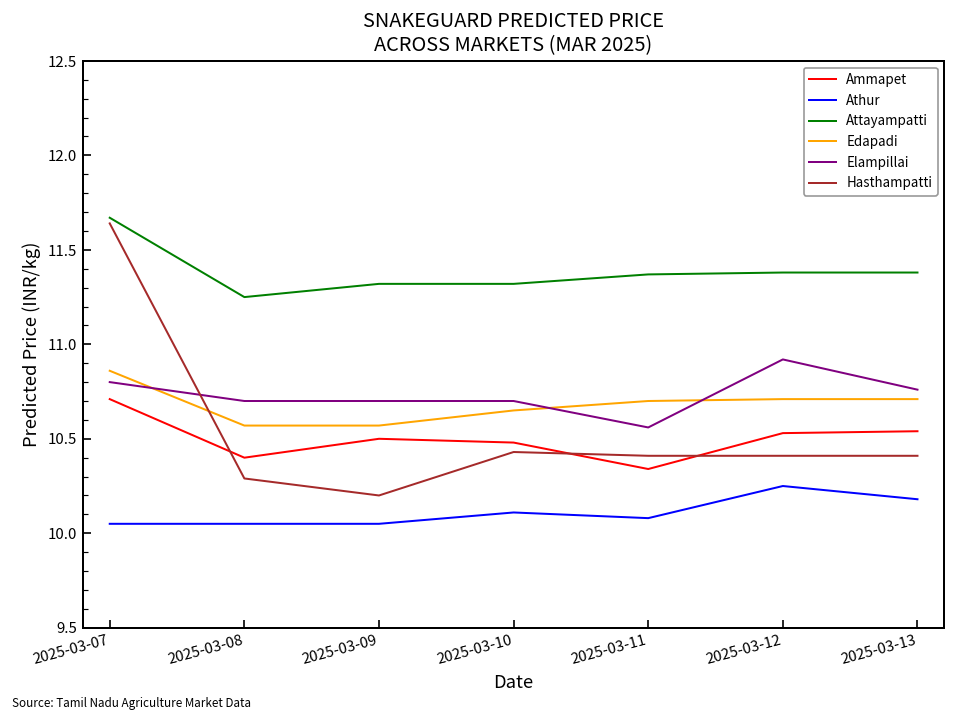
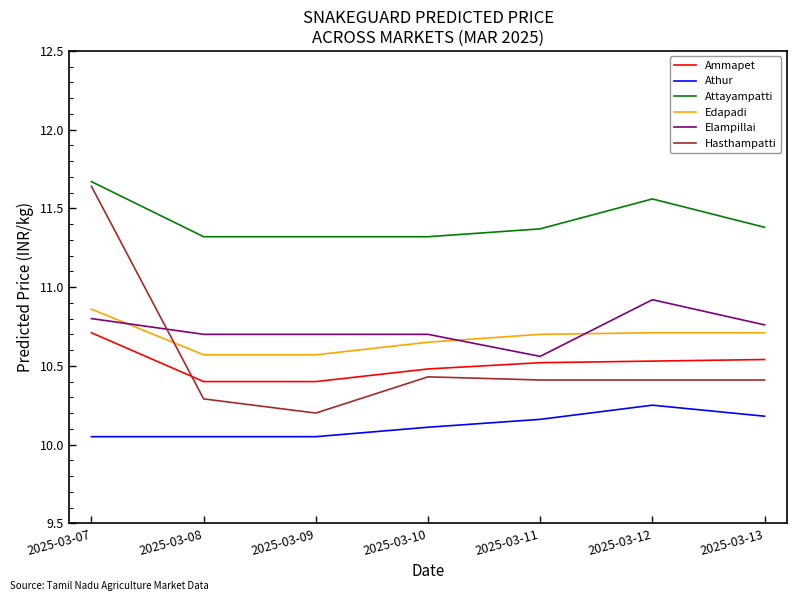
  {
    "Ammapet": {
      "2025-03-07": 10.71,
      "2025-03-08": 10.40,
-     "2025-03-09": 10.5,
+     "2025-03-09": 10.4,
      "2025-03-10": 10.48,
-     "2025-03-11": 10.34,
+     "2025-03-11": 10.52,
      "2025-03-12": 10.53,
      "2025-03-13": 10.54
    },
    "Athur": {
      "2025-03-07": 10.05,
      "2025-03-08": 10.05,
      "2025-03-09": 10.05,
      "2025-03-10": 10.11,
-     "2025-03-11": 10.08,
+     "2025-03-11": 10.16,
      "2025-03-12": 10.25,
      "2025-03-13": 10.18
    },
    "Attayampatti": {
      "2025-03-07": 11.67,
-     "2025-03-08": 11.25,
+     "2025-03-08": 11.32,
      "2025-03-09": 11.32,
      "2025-03-10": 11.32,
      "2025-03-11": 11.37,
-     "2025-03-12": 11.38,
+     "2025-03-12": 11.56,
      "2025-03-13": 11.38
    },
    "Edapadi": {
      "2025-03-07": 10.86,
      "2025-03-08": 10.57,
      "2025-03-09": 10.57,
      "2025-03-10": 10.65,
      "2025-03-11": 10.70,
      "2025-03-12": 10.71,
      "2025-03-13": 10.71
    },
    "Elampillai": {
      "2025-03-07": 10.80,
      "2025-03-08": 10.70,
      "2025-03-09": 10.70,
      "2025-03-10": 10.70,
      "2025-03-11": 10.56,
      "2025-03-12": 10.92,
      "2025-03-13": 10.76
    },
    "Hasthampatti": {
      "2025-03-07": 11.64,
      "2025-03-08": 10.29,
      "2025-03-09": 10.20,
      "2025-03-10": 10.43,
      "2025-03-11": 10.41,
      "2025-03-12": 10.41,
      "2025-03-13": 10.41
    }
  }
